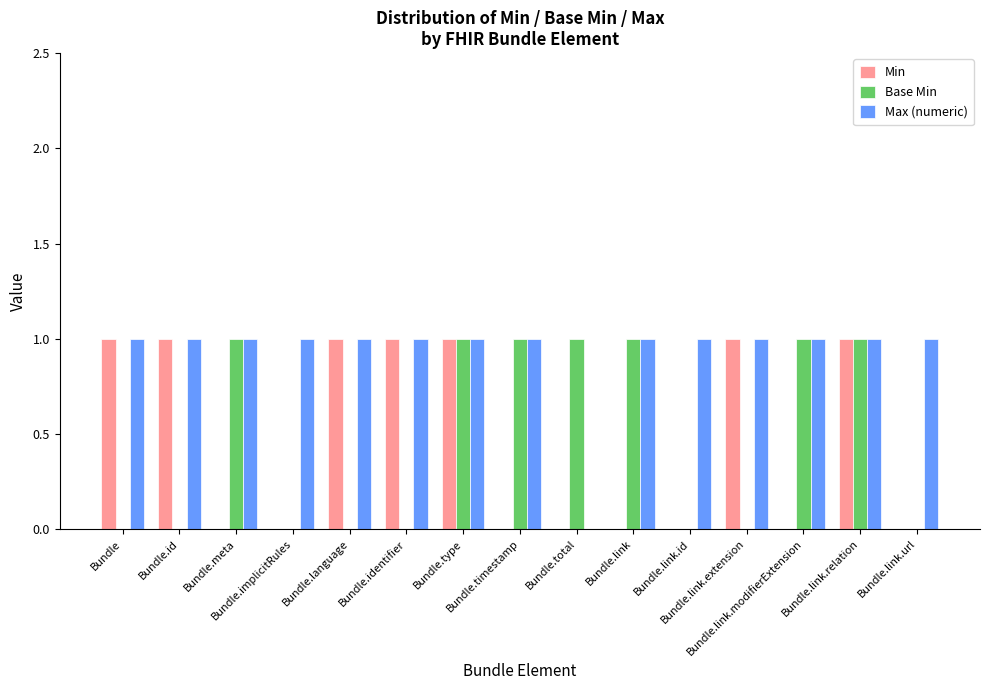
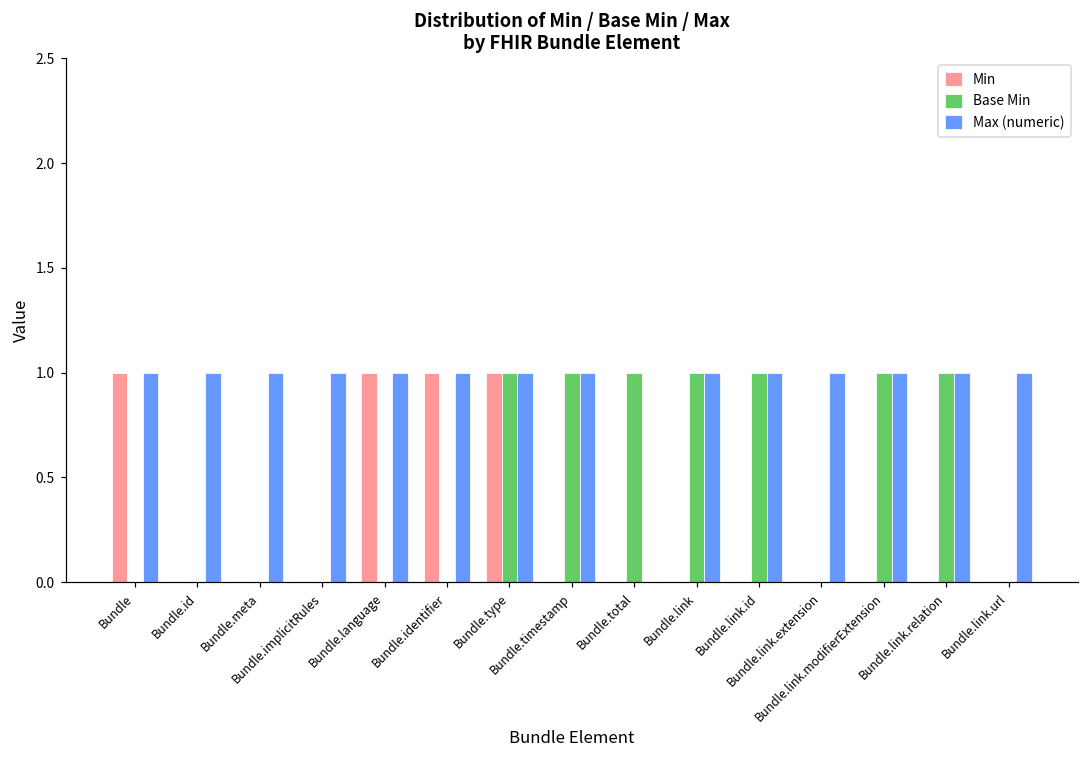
  {
    "Min": {
      "Bundle": 1,
-     "Bundle.id": 1,
+     "Bundle.id": 0,
      "Bundle.meta": 0,
      "Bundle.implicitRules": 0,
      "Bundle.language": 1,
      "Bundle.identifier": 1,
      "Bundle.type": 1,
      "Bundle.timestamp": 0,
      "Bundle.total": 0,
      "Bundle.link": 0,
      "Bundle.link.id": 0,
-     "Bundle.link.extension": 1,
+     "Bundle.link.extension": 0,
      "Bundle.link.modifierExtension": 0,
-     "Bundle.link.relation": 1,
+     "Bundle.link.relation": 0,
      "Bundle.link.url": 0
    },
    "Base Min": {
      "Bundle": 0,
      "Bundle.id": 0,
-     "Bundle.meta": 1,
+     "Bundle.meta": 0,
      "Bundle.implicitRules": 0,
      "Bundle.language": 0,
      "Bundle.identifier": 0,
      "Bundle.type": 1,
      "Bundle.timestamp": 1,
      "Bundle.total": 1,
      "Bundle.link": 1,
-     "Bundle.link.id": 0,
+     "Bundle.link.id": 1,
      "Bundle.link.extension": 0,
      "Bundle.link.modifierExtension": 1,
      "Bundle.link.relation": 1,
      "Bundle.link.url": 0
    },
    "Max (numeric)": {
      "Bundle": 1,
      "Bundle.id": 1,
      "Bundle.meta": 1,
      "Bundle.implicitRules": 1,
      "Bundle.language": 1,
      "Bundle.identifier": 1,
      "Bundle.type": 1,
      "Bundle.timestamp": 1,
      "Bundle.total": 0,
      "Bundle.link": 1,
      "Bundle.link.id": 1,
      "Bundle.link.extension": 1,
      "Bundle.link.modifierExtension": 1,
      "Bundle.link.relation": 1,
      "Bundle.link.url": 1
    }
  }
